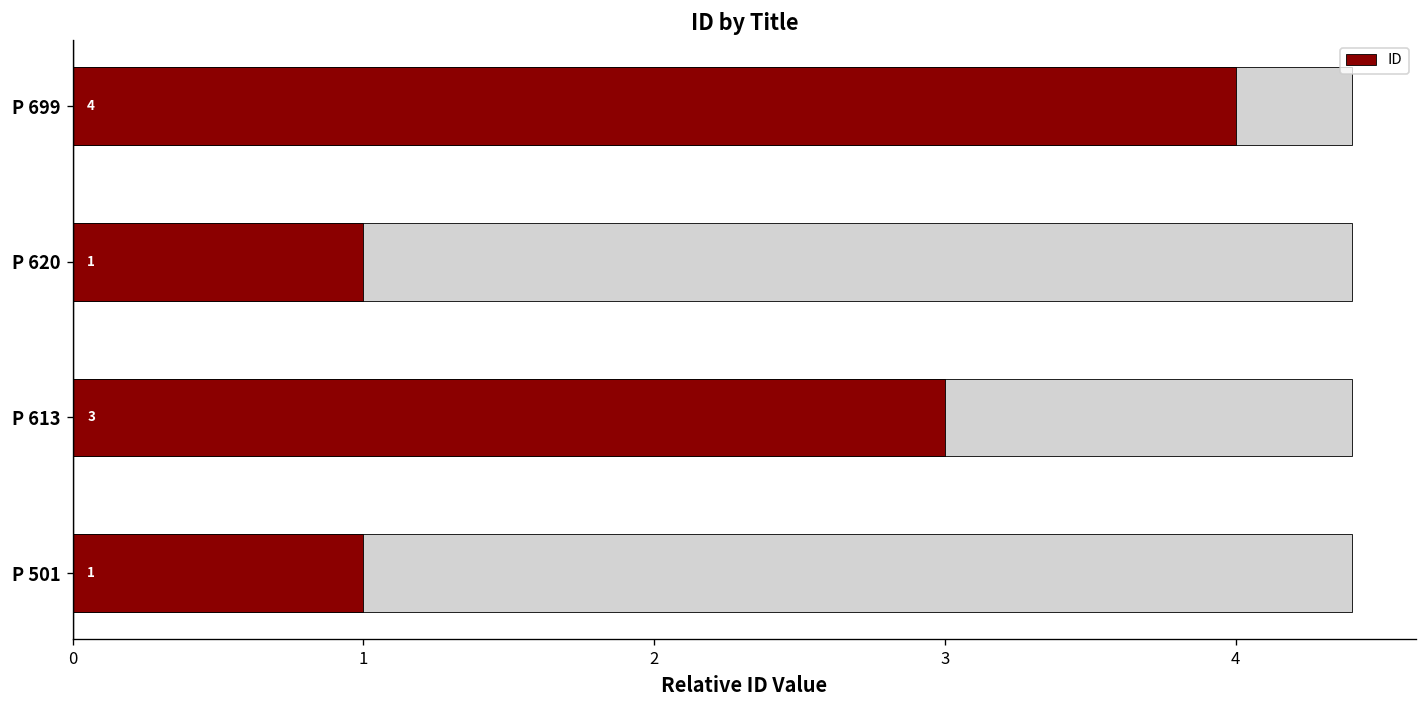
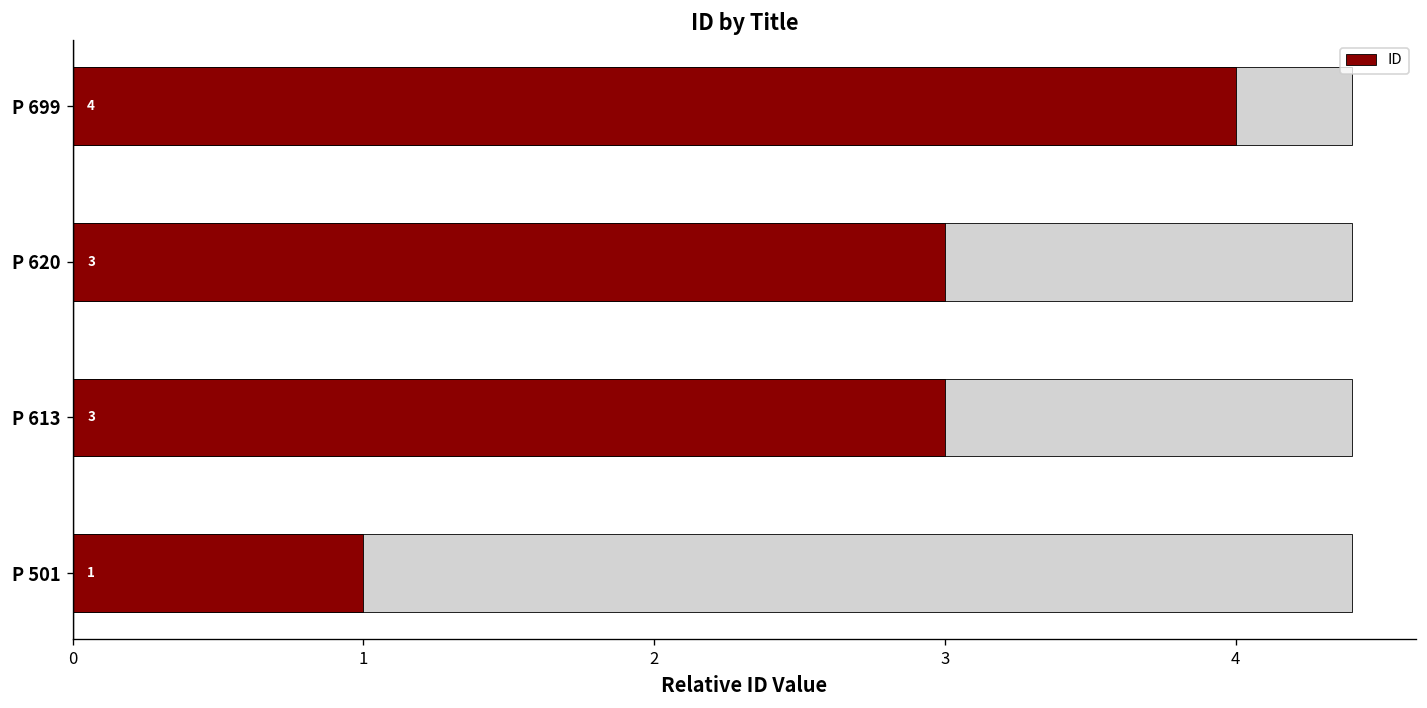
  {
    "ID": {
-     "P 620": 1
+     "P 620": 3
    }
  }
